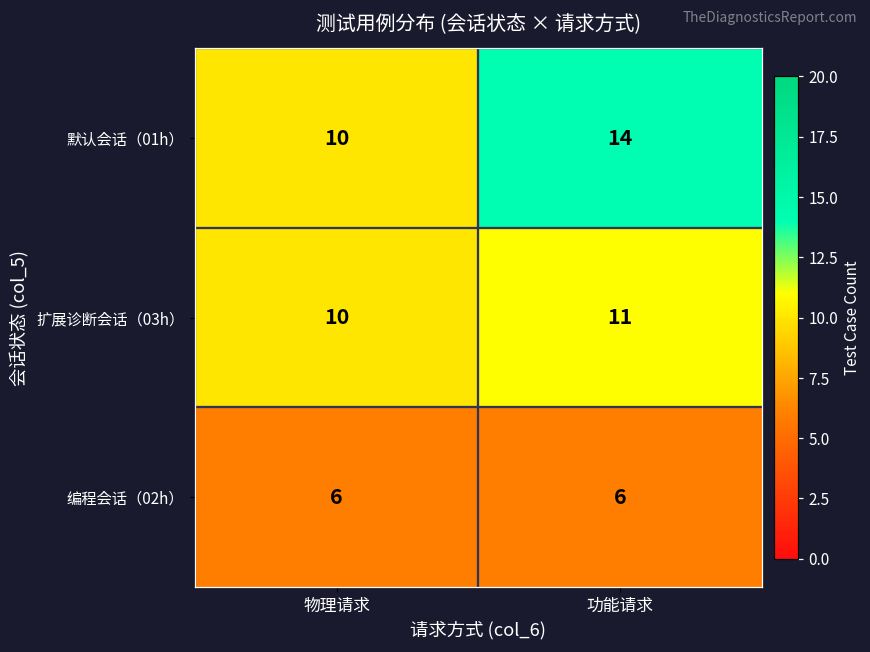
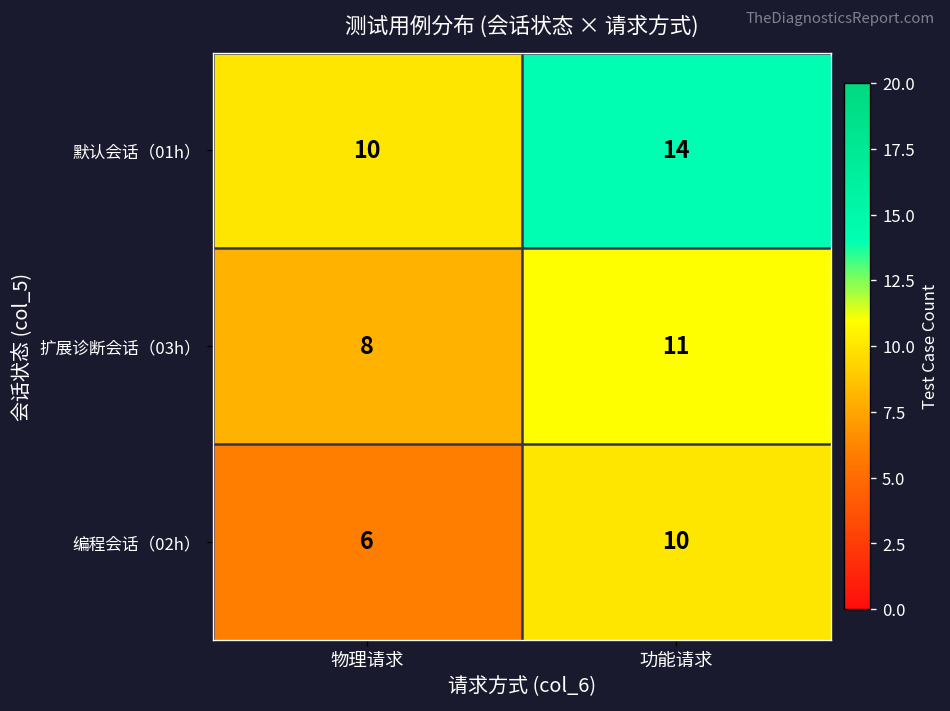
  {
    "默认会话（01h）": {
      "物理请求": 10,
      "功能请求": 14
    },
    "扩展诊断会话（03h）": {
-     "物理请求": 10,
+     "物理请求": 8,
      "功能请求": 11
    },
    "编程会话（02h）": {
      "物理请求": 6,
-     "功能请求": 6
+     "功能请求": 10
    }
  }
